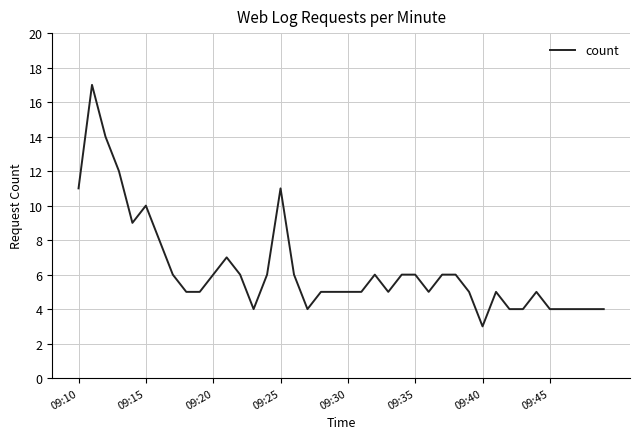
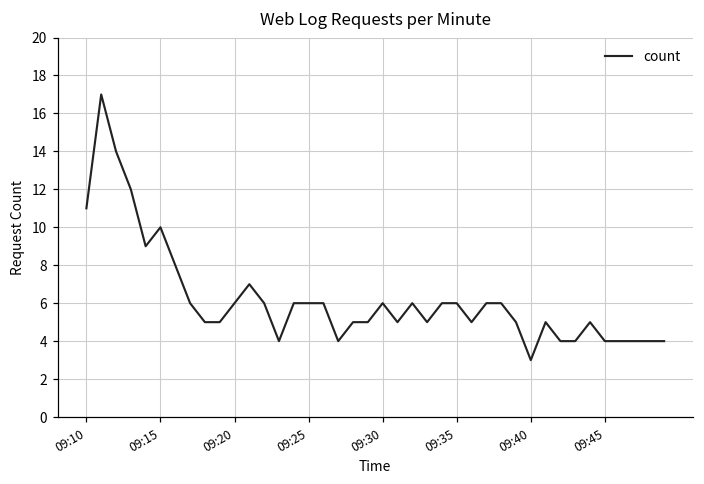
  {
    "09:10": 11,
    "09:15": 10,
    "09:20": 6,
-   "09:25": 11,
-   "09:30": 5,
+   "09:25": 6,
+   "09:30": 6,
    "09:35": 6,
    "09:40": 3,
    "09:45": 4
  }
